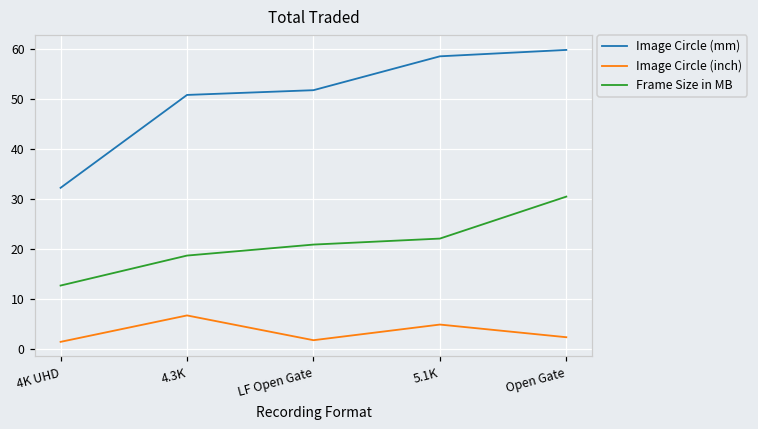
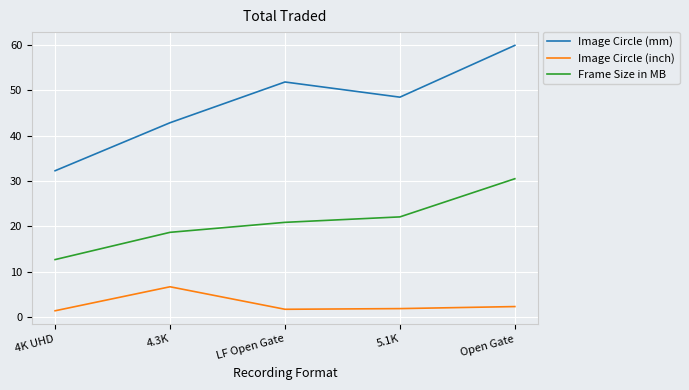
  {
    "Image Circle (mm)": {
      "4K UHD": 32,
-     "4.3K": 51,
+     "4.3K": 43,
      "LF Open Gate": 52,
-     "5.1K": 59,
+     "5.1K": 48,
      "Open Gate": 60
    },
    "Image Circle (inch)": {
      "4K UHD": 1,
      "4.3K": 7,
      "LF Open Gate": 2,
-     "5.1K": 5,
+     "5.1K": 2,
      "Open Gate": 2
    },
    "Frame Size in MB": {
      "4K UHD": 13,
      "4.3K": 19,
      "LF Open Gate": 21,
      "5.1K": 22,
      "Open Gate": 31
    }
  }
